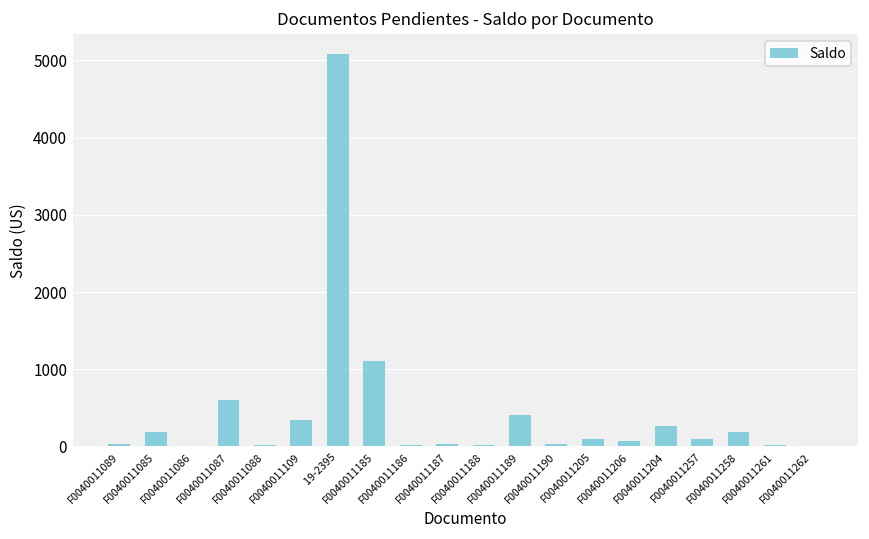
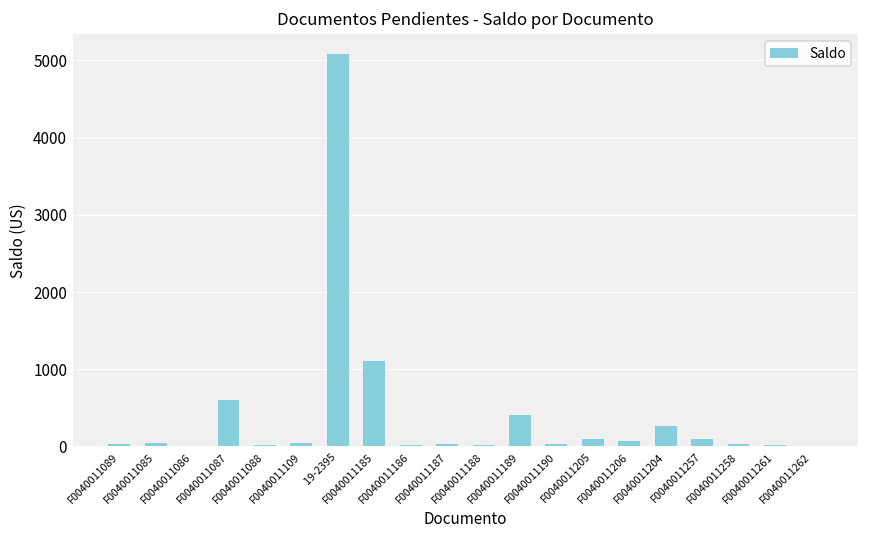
  {
    "F0040011089": 0,
-   "F0040011085": 200,
+   "F0040011085": 0,
    "F0040011087": 600,
-   "F0040011109": 300,
+   "F0040011109": 0,
    "19-2395": 5100,
    "F0040011185": 1100,
    "F0040011189": 400,
    "F0040011205": 100,
    "F0040011206": 100,
    "F0040011204": 300,
    "F0040011257": 100,
-   "F0040011258": 200
+   "F0040011258": 0
  }
